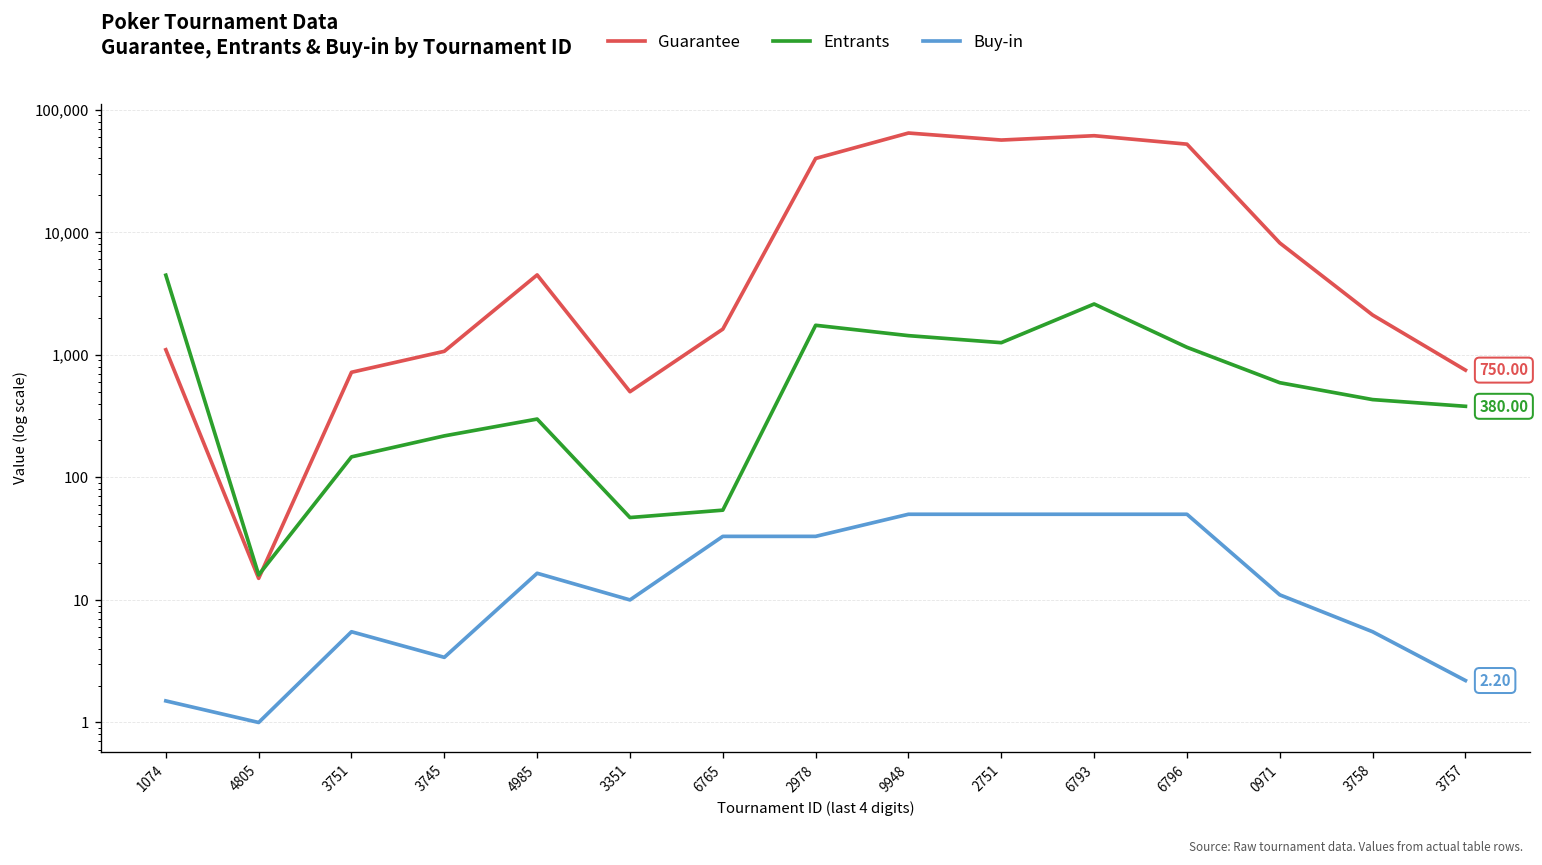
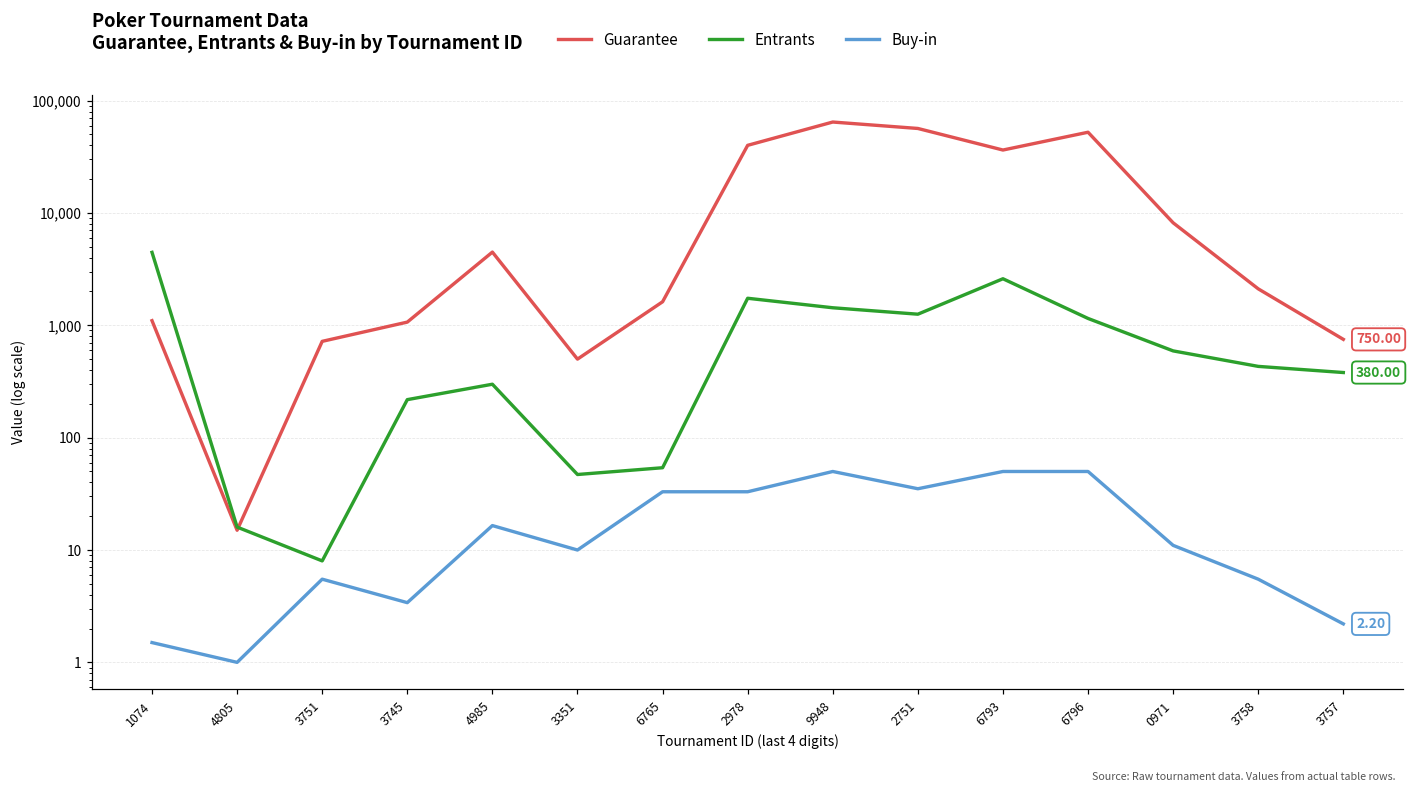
  {
    "Guarantee": {
      "1074": "1,100",
      "4805": "15",
      "3751": "700",
      "3745": "1,100",
      "4985": "4,000",
      "3351": "500",
      "6765": "1,600",
      "2978": "40,000",
      "9948": "60,000",
      "2751": "60,000",
-     "6793": "60,000",
+     "6793": "36,000",
      "6796": "50,000",
      "0971": "8,000",
      "3758": "2,100"
    },
    "Entrants": {
      "1074": "4,000",
      "4805": "16",
-     "3751": "150",
+     "3751": "8",
      "3745": "220",
      "4985": "300",
      "3351": "50",
      "6765": "50",
      "2978": "1,700",
      "9948": "1,400",
      "2751": "1,300",
      "6793": "2,600",
      "6796": "1,200",
      "0971": "600",
      "3758": "430"
    },
    "Buy-in": {
      "1074": "1.5",
      "4805": "1",
      "3751": "6",
      "3745": "3.4",
      "4985": "17",
      "3351": "10",
      "6765": "33",
      "2978": "33",
      "9948": "50",
-     "2751": "50",
+     "2751": "35",
      "6793": "50",
      "6796": "50",
      "0971": "11",
      "3758": "6"
    }
  }
